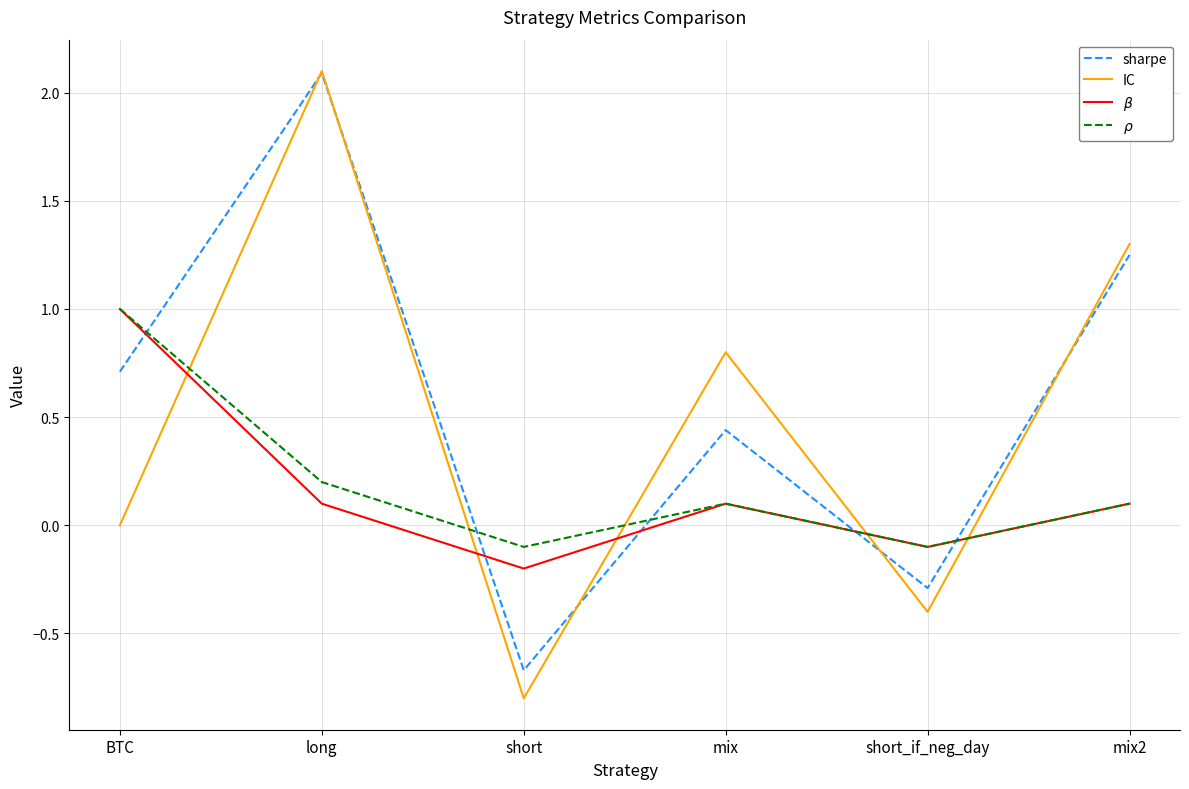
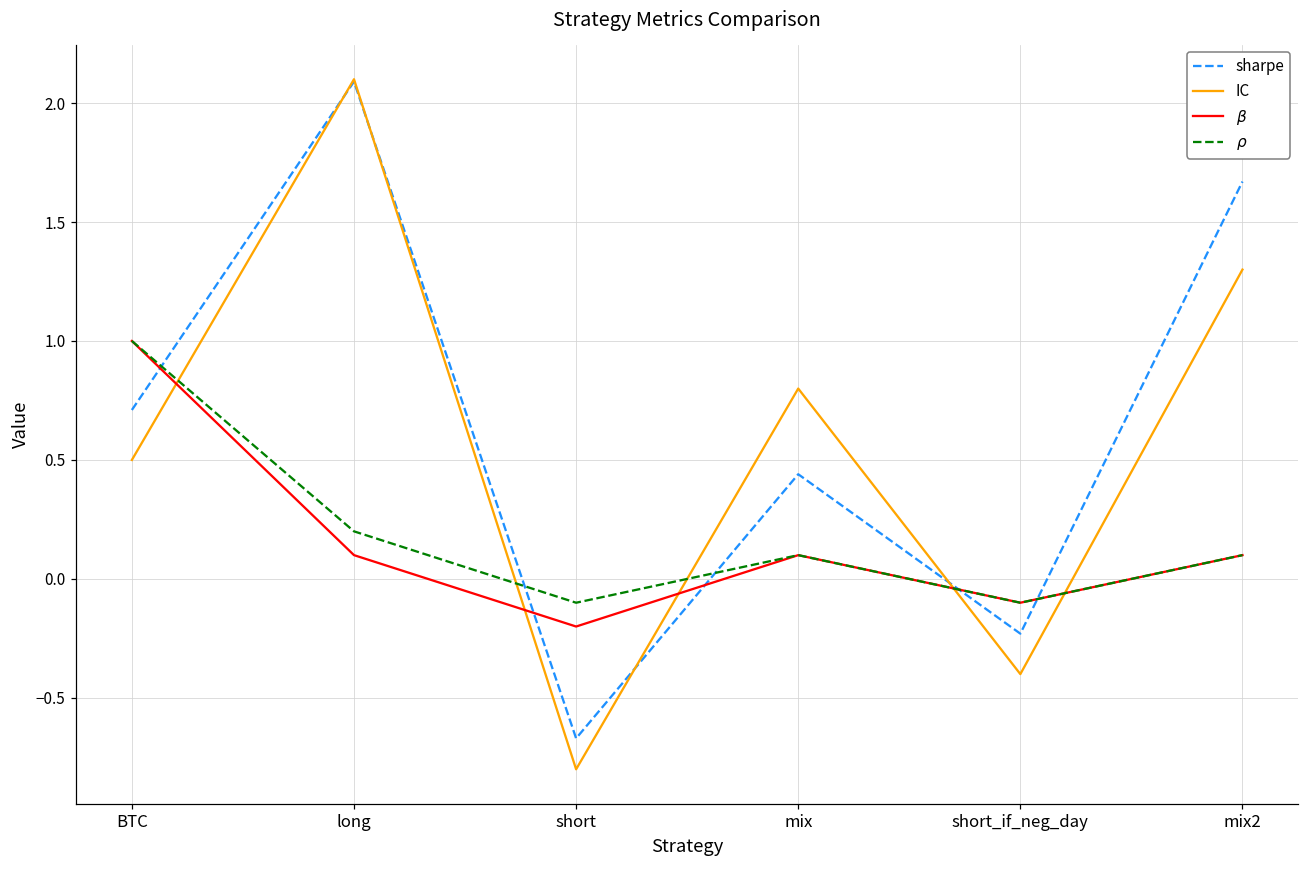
  {
    "sharpe": {
      "BTC": 0.71,
      "short": -0.67,
      "mix": 0.44,
-     "short_if_neg_day": -0.29,
-     "mix2": 1.25
+     "short_if_neg_day": -0.23,
+     "mix2": 1.67
    },
    "IC": {
-     "BTC": 0.0,
+     "BTC": 0.5,
      "short": -0.8,
      "mix": 0.8,
      "short_if_neg_day": -0.4,
      "mix2": 1.3
    }
  }
